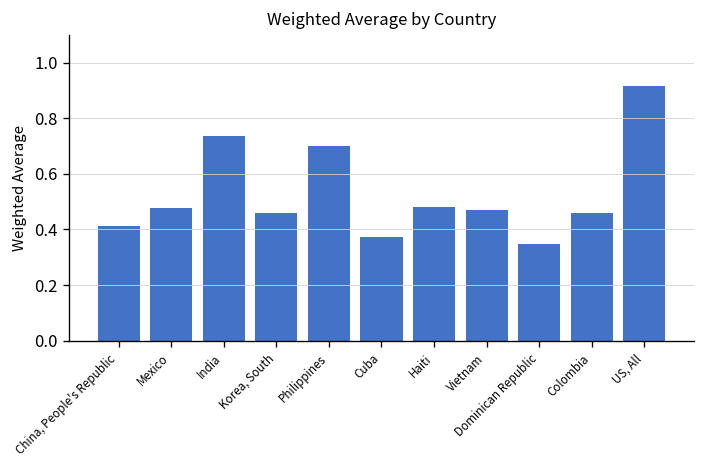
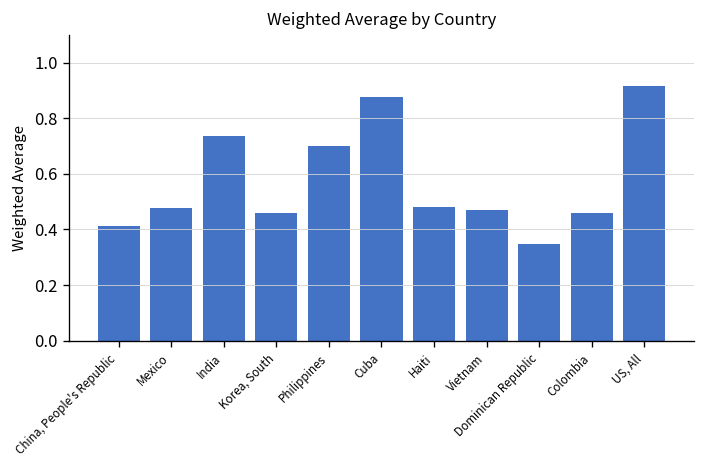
  {
    "China, People's Republic": 0.41,
    "Mexico": 0.48,
    "India": 0.74,
    "Korea, South": 0.46,
    "Philippines": 0.70,
-   "Cuba": 0.37,
+   "Cuba": 0.87,
    "Haiti": 0.48,
    "Vietnam": 0.47,
    "Dominican Republic": 0.35,
    "Colombia": 0.46,
    "US, All": 0.92
  }
